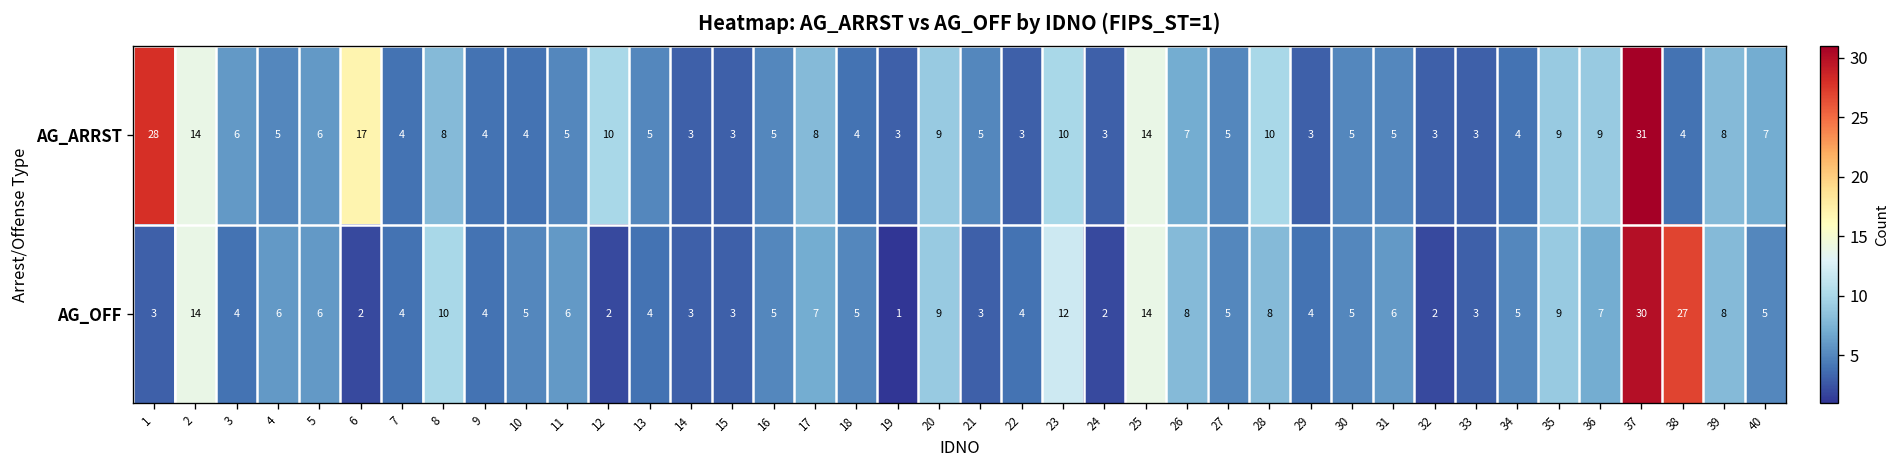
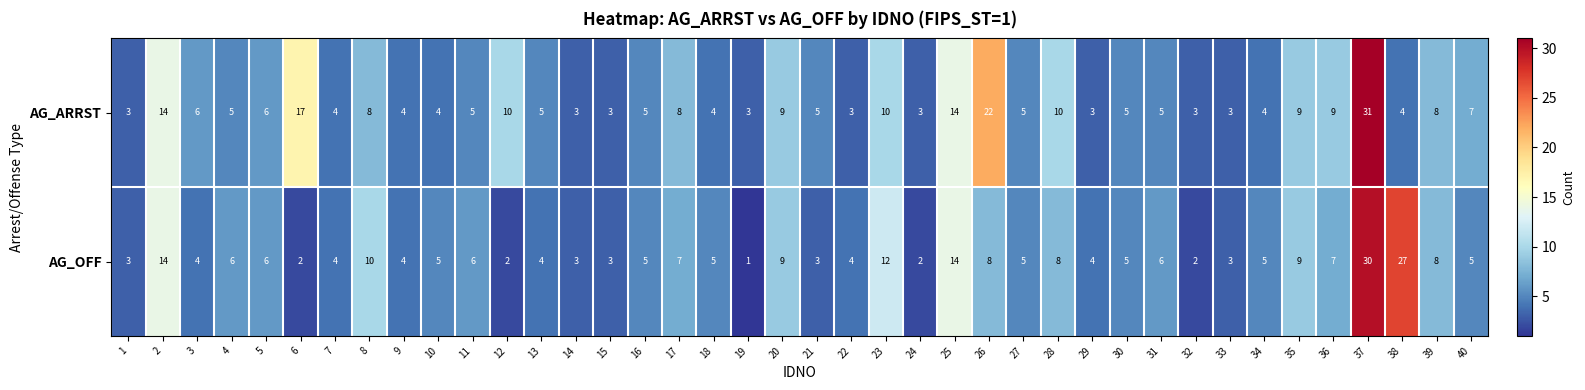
  {
    "AG_ARRST": {
-     "1": 28,
+     "1": 3,
      "2": 14,
      "3": 6,
      "4": 5,
      "5": 6,
      "6": 17,
      "7": 4,
      "8": 8,
      "9": 4,
      "10": 4,
      "11": 5,
      "12": 10,
      "13": 5,
      "14": 3,
      "15": 3,
      "16": 5,
      "17": 8,
      "18": 4,
      "19": 3,
      "20": 9,
      "21": 5,
      "22": 3,
      "23": 10,
      "24": 3,
      "25": 14,
-     "26": 7,
+     "26": 22,
      "27": 5,
      "28": 10,
      "29": 3,
      "30": 5,
      "31": 5,
      "32": 3,
      "33": 3,
      "34": 4,
      "35": 9,
      "36": 9,
      "37": 31,
      "38": 4,
      "39": 8,
      "40": 7
    },
    "AG_OFF": {
      "1": 3,
      "2": 14,
      "3": 4,
      "4": 6,
      "5": 6,
      "6": 2,
      "7": 4,
      "8": 10,
      "9": 4,
      "10": 5,
      "11": 6,
      "12": 2,
      "13": 4,
      "14": 3,
      "15": 3,
      "16": 5,
      "17": 7,
      "18": 5,
      "19": 1,
      "20": 9,
      "21": 3,
      "22": 4,
      "23": 12,
      "24": 2,
      "25": 14,
      "26": 8,
      "27": 5,
      "28": 8,
      "29": 4,
      "30": 5,
      "31": 6,
      "32": 2,
      "33": 3,
      "34": 5,
      "35": 9,
      "36": 7,
      "37": 30,
      "38": 27,
      "39": 8,
      "40": 5
    }
  }
